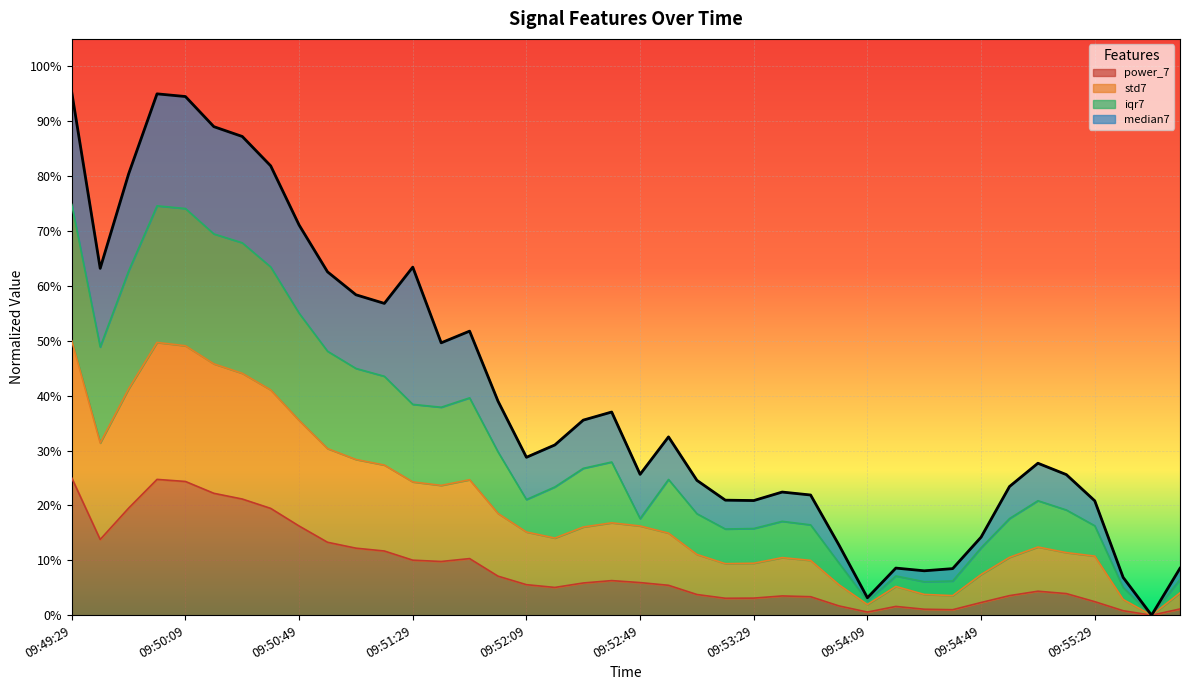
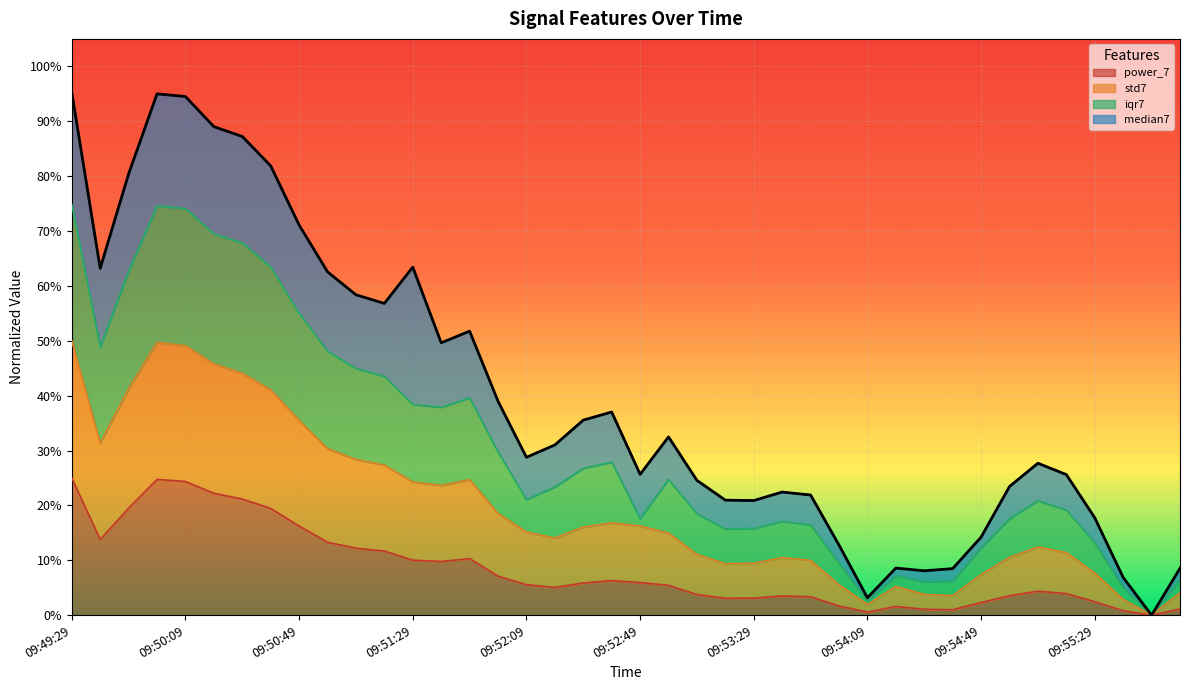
  {
    "power_7": {
      "09:49:29": "25%",
      "09:50:09": "24%",
      "09:50:49": "16%",
      "09:51:29": "10%",
      "09:52:09": "6%",
      "09:52:49": "6%",
      "09:53:29": "3%",
      "09:54:09": "1%",
      "09:54:49": "2%",
      "09:55:29": "2%"
    },
    "std7": {
      "09:49:29": "25%",
      "09:50:09": "25%",
      "09:50:49": "19%",
      "09:51:29": "14%",
      "09:52:09": "10%",
      "09:52:49": "10%",
      "09:53:29": "6%",
      "09:54:09": "1%",
      "09:54:49": "5%",
-     "09:55:29": "8%"
+     "09:55:29": "5%"
    },
    "iqr7": {
      "09:49:29": "25%",
      "09:50:09": "25%",
      "09:50:49": "20%",
      "09:51:29": "14%",
      "09:52:09": "6%",
      "09:52:49": "1%",
      "09:53:29": "6%",
      "09:54:09": "1%",
      "09:54:49": "5%",
      "09:55:29": "6%"
    },
    "median7": {
      "09:49:29": "20%",
      "09:50:09": "20%",
      "09:50:49": "16%",
      "09:51:29": "25%",
      "09:52:09": "8%",
      "09:52:49": "8%",
      "09:53:29": "5%",
      "09:54:09": "1%",
      "09:54:49": "2%",
      "09:55:29": "5%"
    }
  }
